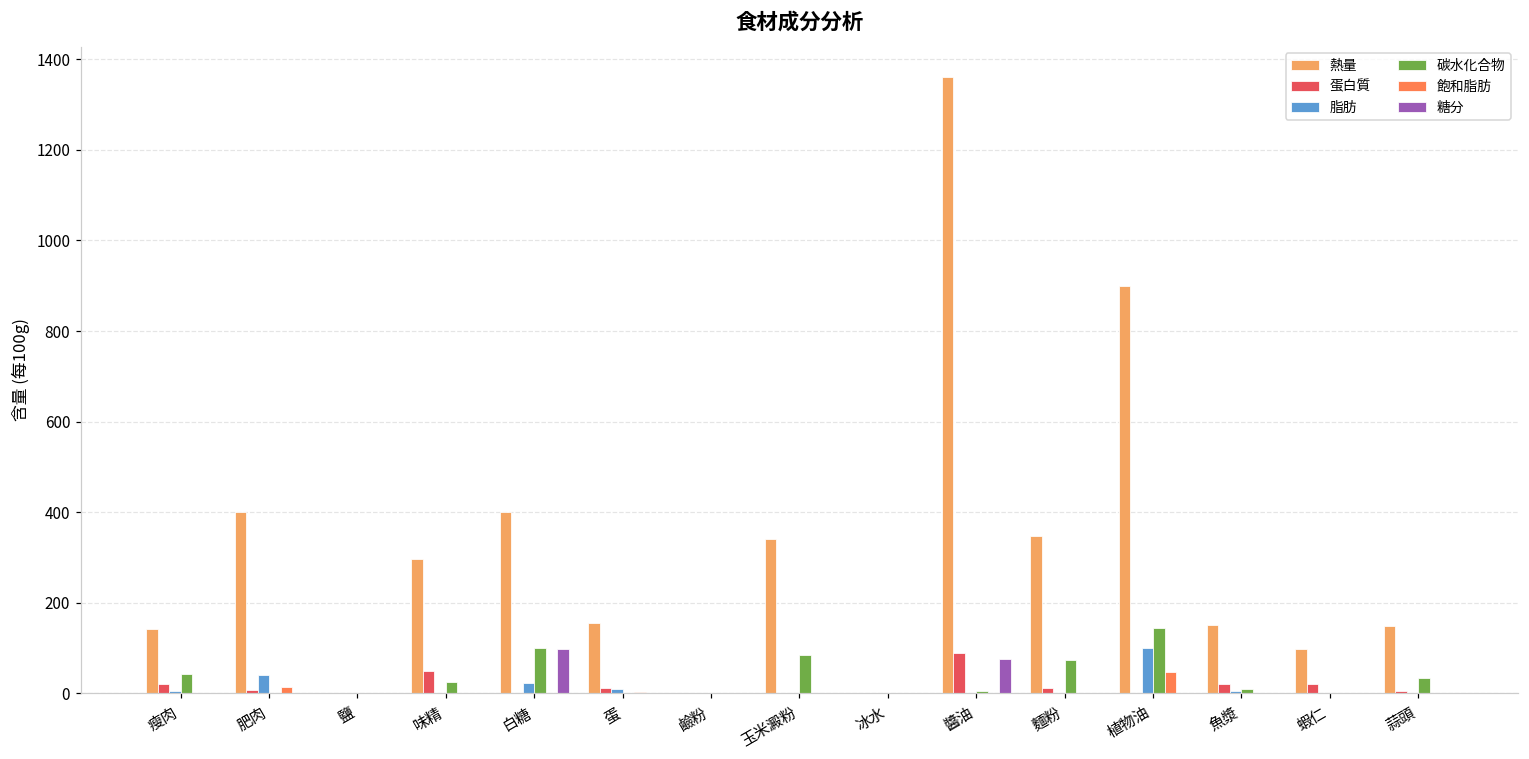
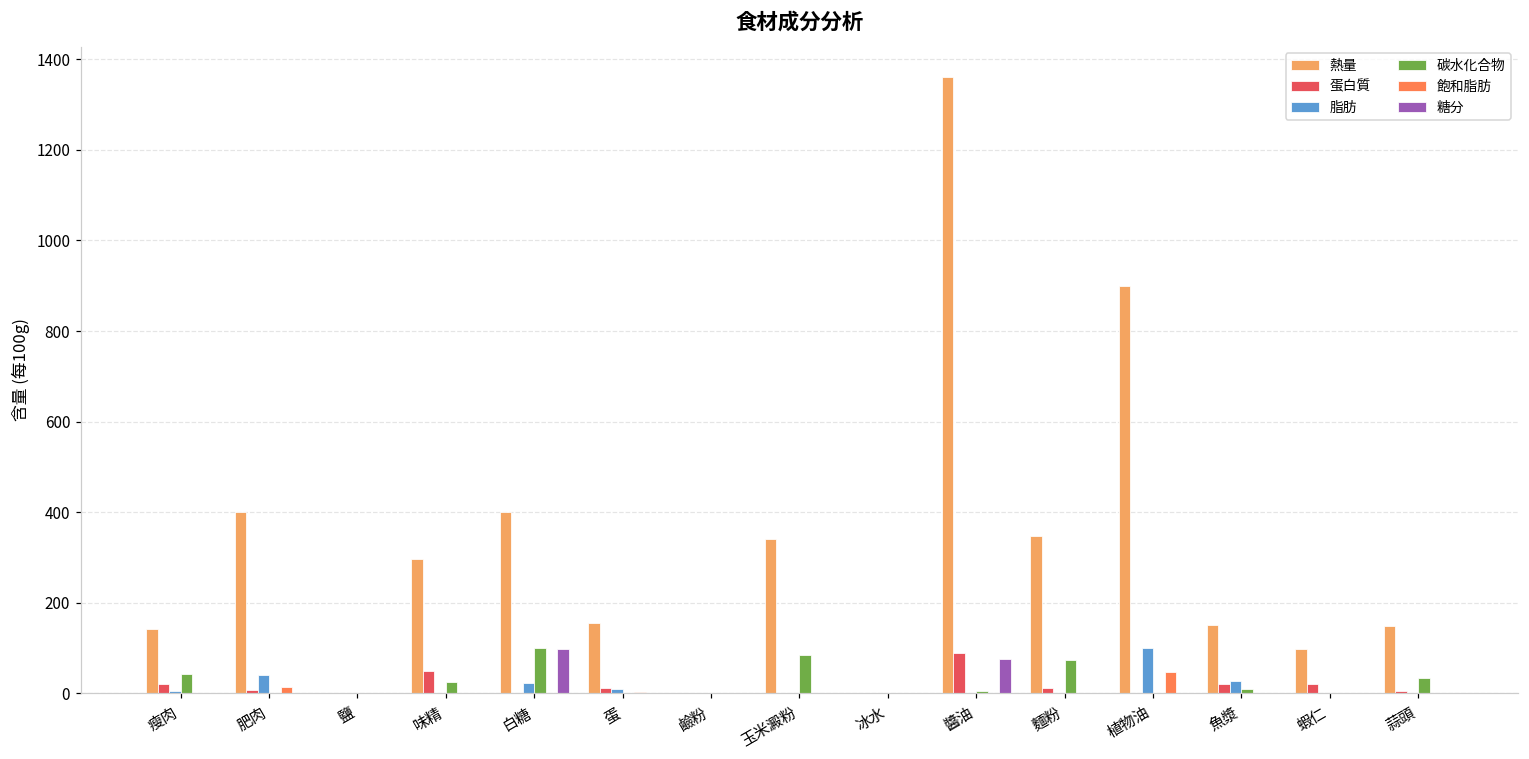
  {
    "脂肪": {
      "肥肉": 40,
      "鹽": 0,
      "味精": 0,
      "白糖": 20,
      "蛋": 10,
      "鹼粉": 0,
      "玉米澱粉": 0,
      "冰水": 0,
      "醬油": 0,
      "植物油": 100,
-     "魚漿": 10
+     "魚漿": 30
    },
    "碳水化合物": {
      "瘦肉": 40,
      "肥肉": 0,
      "鹽": 0,
      "味精": 20,
      "白糖": 100,
      "鹼粉": 0,
      "玉米澱粉": 90,
      "冰水": 0,
      "麵粉": 70,
-     "植物油": 140,
+     "植物油": 0,
      "魚漿": 10,
      "蒜頭": 30
    },
    "糖分": {
      "瘦肉": 0,
      "肥肉": 0,
      "鹽": 0,
      "味精": 0,
      "白糖": 100,
      "鹼粉": 0,
      "玉米澱粉": 0,
      "冰水": 0,
      "醬油": 80,
      "麵粉": 0,
      "植物油": 0
    }
  }
